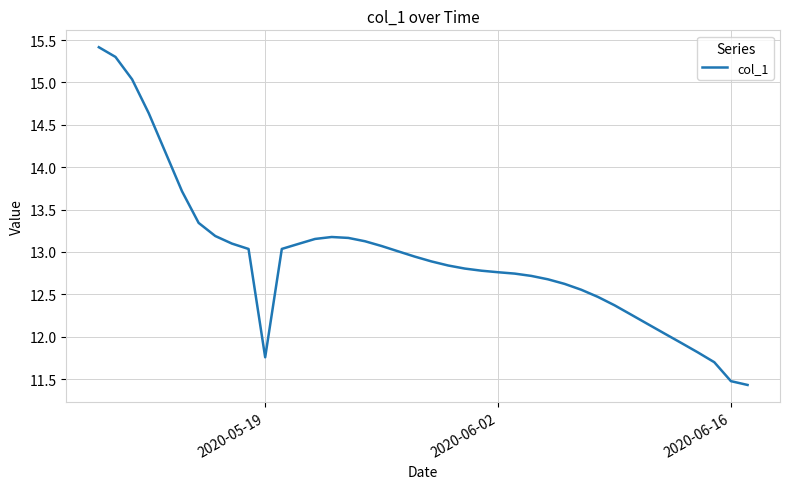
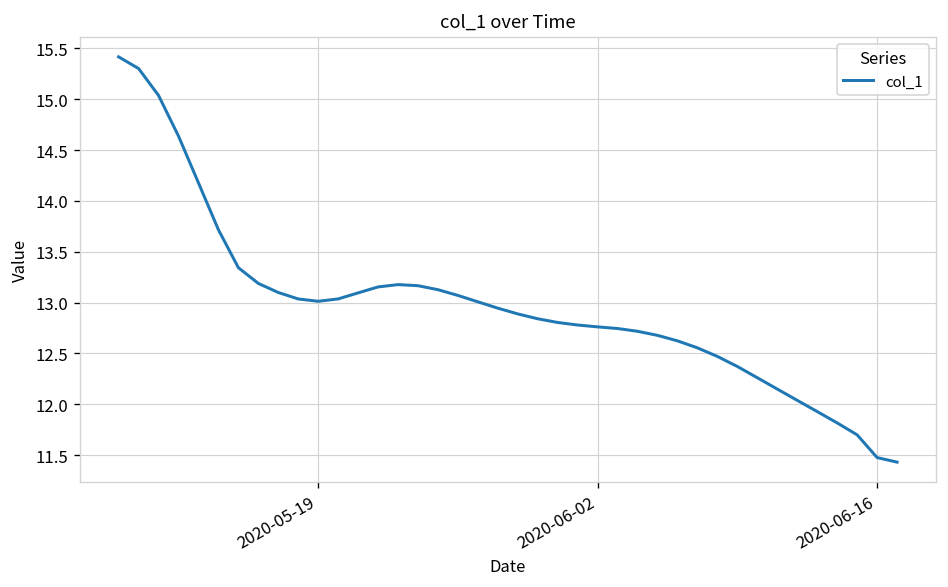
  {
-   "2020-05-19": 11.8,
+   "2020-05-19": 13.0,
    "2020-06-02": 12.8,
    "2020-06-16": 11.5
  }
